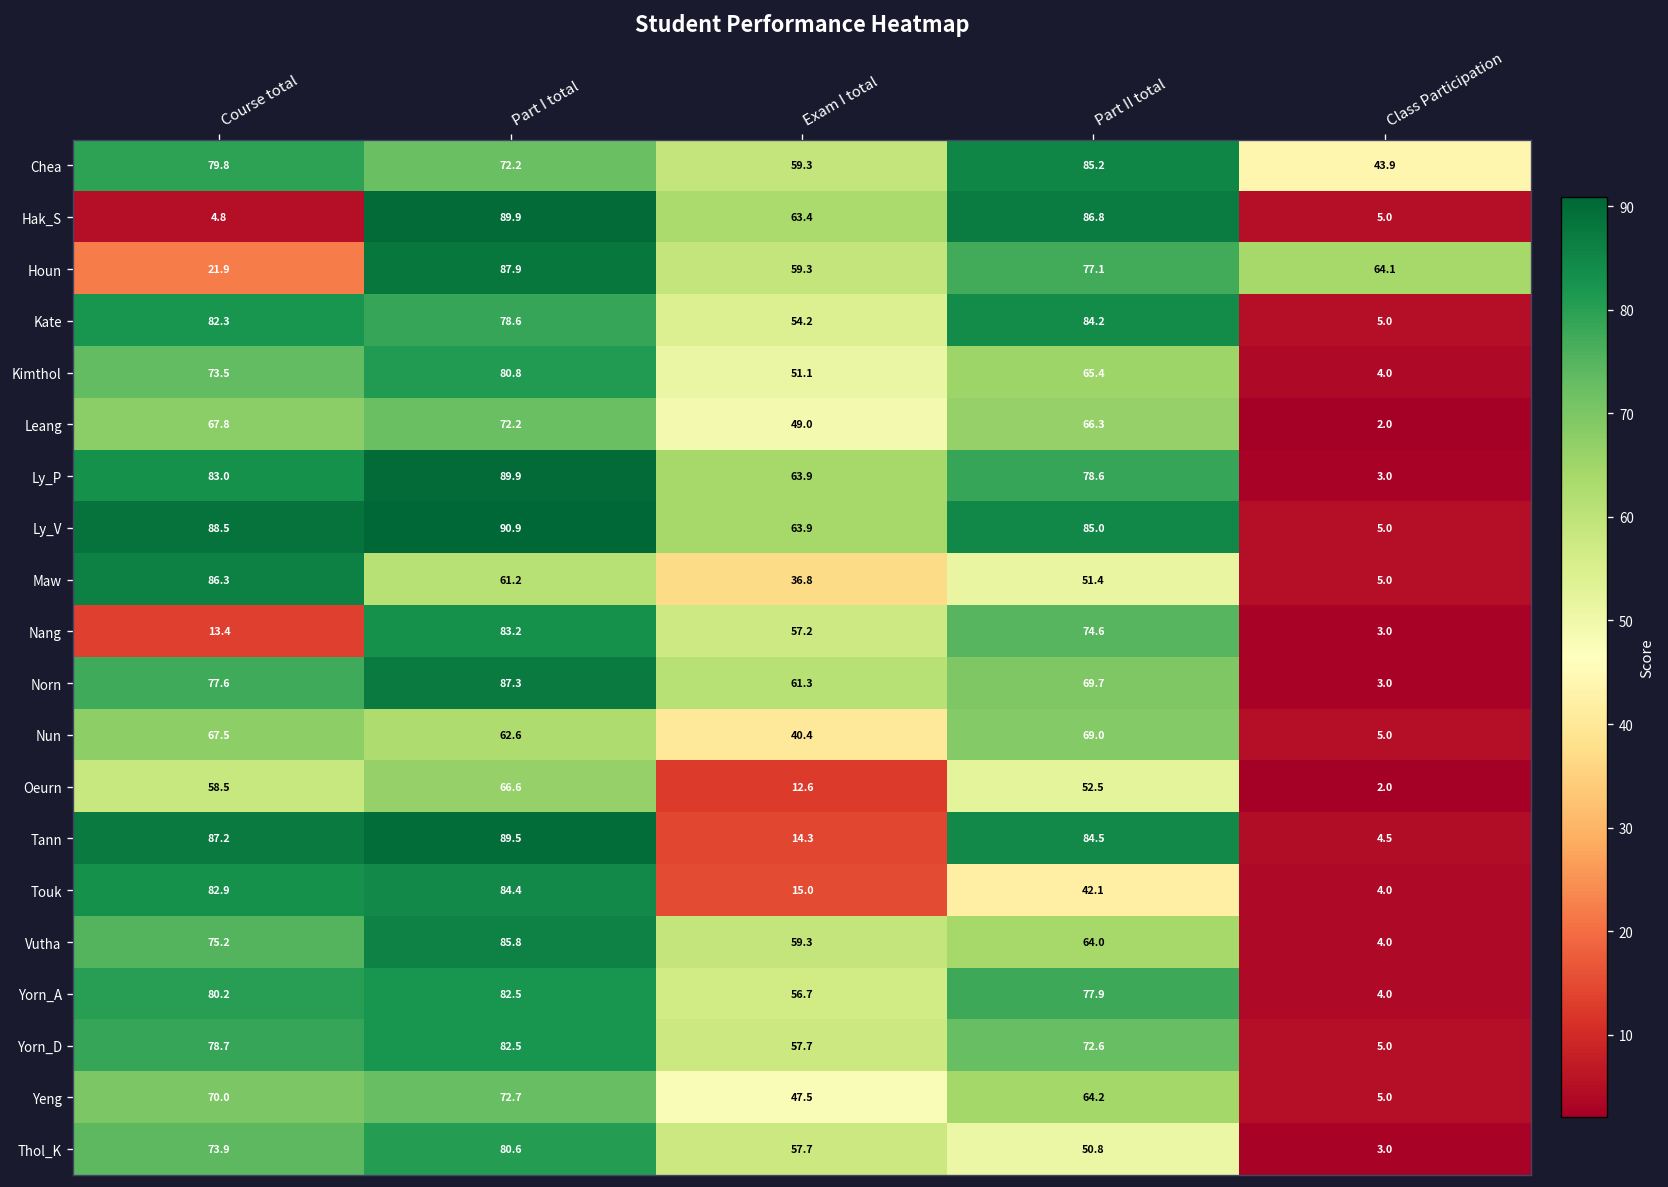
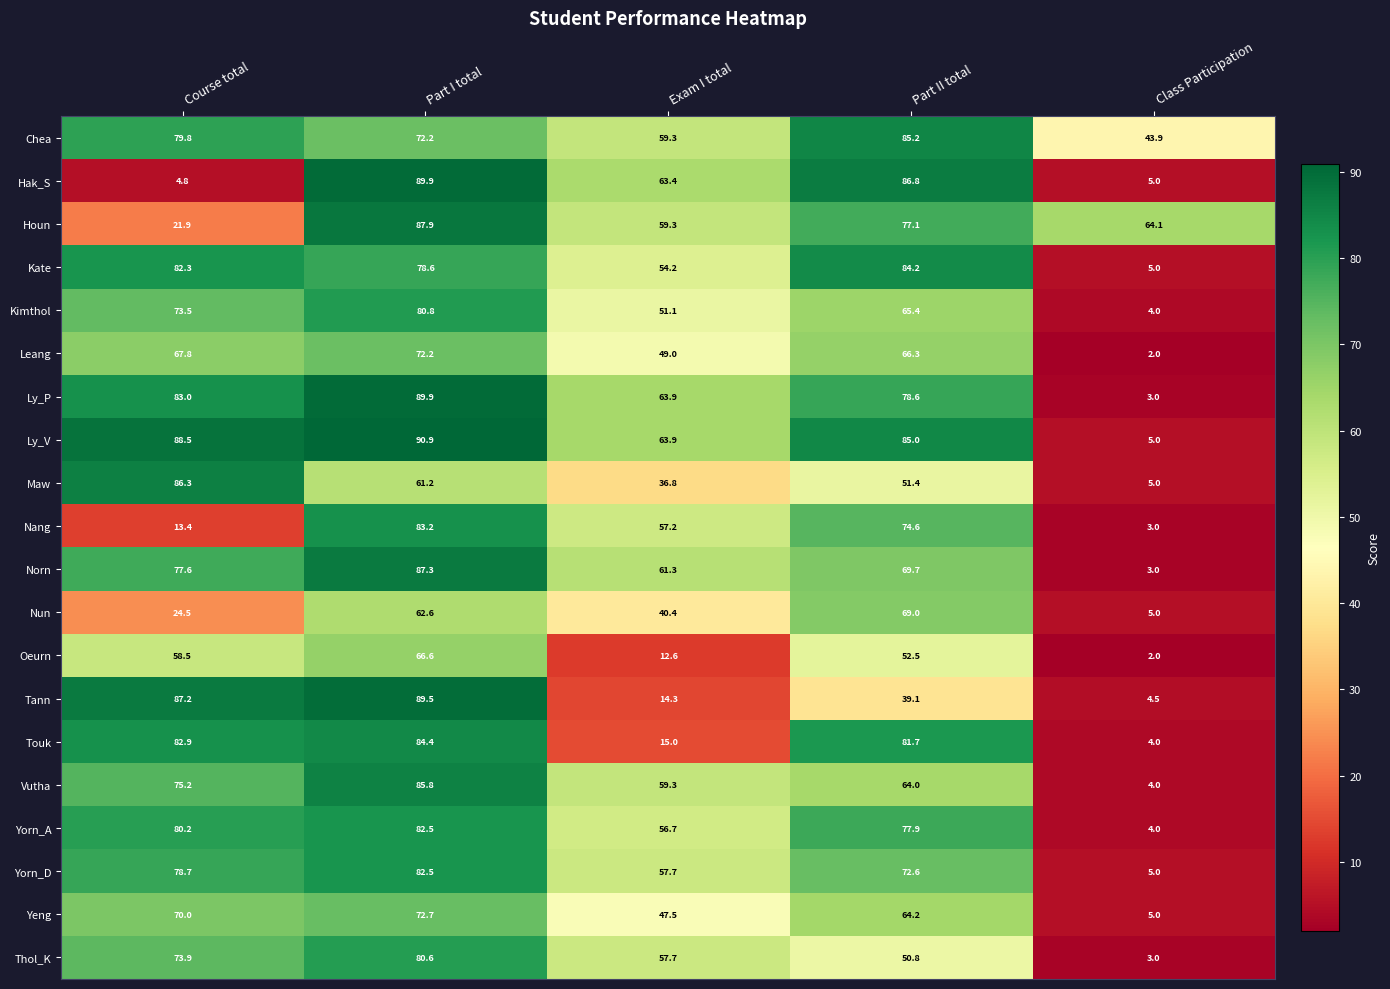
  {
    "Chea": {
      "Course total": 79.8,
      "Part I total": 72.2,
      "Exam I total": 59.3,
      "Part II total": 85.2,
      "Class Participation": 43.9
    },
    "Hak_S": {
      "Course total": 4.8,
      "Part I total": 89.9,
      "Exam I total": 63.4,
      "Part II total": 86.8,
      "Class Participation": 5.0
    },
    "Houn": {
      "Course total": 21.9,
      "Part I total": 87.9,
      "Exam I total": 59.3,
      "Part II total": 77.1,
      "Class Participation": 64.1
    },
    "Kate": {
      "Course total": 82.3,
      "Part I total": 78.6,
      "Exam I total": 54.2,
      "Part II total": 84.2,
      "Class Participation": 5.0
    },
    "Kimthol": {
      "Course total": 73.5,
      "Part I total": 80.8,
      "Exam I total": 51.1,
      "Part II total": 65.4,
      "Class Participation": 4.0
    },
    "Leang": {
      "Course total": 67.8,
      "Part I total": 72.2,
      "Exam I total": 49.0,
      "Part II total": 66.3,
      "Class Participation": 2.0
    },
    "Ly_P": {
      "Course total": 83.0,
      "Part I total": 89.9,
      "Exam I total": 63.9,
      "Part II total": 78.6,
      "Class Participation": 3.0
    },
    "Ly_V": {
      "Course total": 88.5,
      "Part I total": 90.9,
      "Exam I total": 63.9,
      "Part II total": 85.0,
      "Class Participation": 5.0
    },
    "Maw": {
      "Course total": 86.3,
      "Part I total": 61.2,
      "Exam I total": 36.8,
      "Part II total": 51.4,
      "Class Participation": 5.0
    },
    "Nang": {
      "Course total": 13.4,
      "Part I total": 83.2,
      "Exam I total": 57.2,
      "Part II total": 74.6,
      "Class Participation": 3.0
    },
    "Norn": {
      "Course total": 77.6,
      "Part I total": 87.3,
      "Exam I total": 61.3,
      "Part II total": 69.7,
      "Class Participation": 3.0
    },
    "Nun": {
-     "Course total": 67.5,
+     "Course total": 24.5,
      "Part I total": 62.6,
      "Exam I total": 40.4,
      "Part II total": 69.0,
      "Class Participation": 5.0
    },
    "Oeurn": {
      "Course total": 58.5,
      "Part I total": 66.6,
      "Exam I total": 12.6,
      "Part II total": 52.5,
      "Class Participation": 2.0
    },
    "Tann": {
      "Course total": 87.2,
      "Part I total": 89.5,
      "Exam I total": 14.3,
-     "Part II total": 84.5,
+     "Part II total": 39.1,
      "Class Participation": 4.5
    },
    "Touk": {
      "Course total": 82.9,
      "Part I total": 84.4,
      "Exam I total": 15.0,
-     "Part II total": 42.1,
+     "Part II total": 81.7,
      "Class Participation": 4.0
    },
    "Vutha": {
      "Course total": 75.2,
      "Part I total": 85.8,
      "Exam I total": 59.3,
      "Part II total": 64.0,
      "Class Participation": 4.0
    },
    "Yorn_A": {
      "Course total": 80.2,
      "Part I total": 82.5,
      "Exam I total": 56.7,
      "Part II total": 77.9,
      "Class Participation": 4.0
    },
    "Yorn_D": {
      "Course total": 78.7,
      "Part I total": 82.5,
      "Exam I total": 57.7,
      "Part II total": 72.6,
      "Class Participation": 5.0
    },
    "Yeng": {
      "Course total": 70.0,
      "Part I total": 72.7,
      "Exam I total": 47.5,
      "Part II total": 64.2,
      "Class Participation": 5.0
    },
    "Thol_K": {
      "Course total": 73.9,
      "Part I total": 80.6,
      "Exam I total": 57.7,
      "Part II total": 50.8,
      "Class Participation": 3.0
    }
  }
